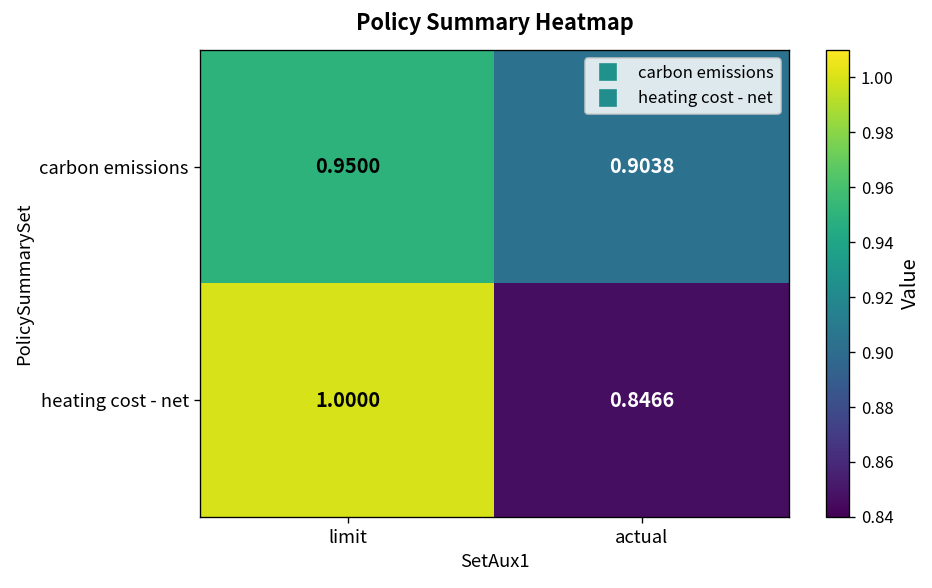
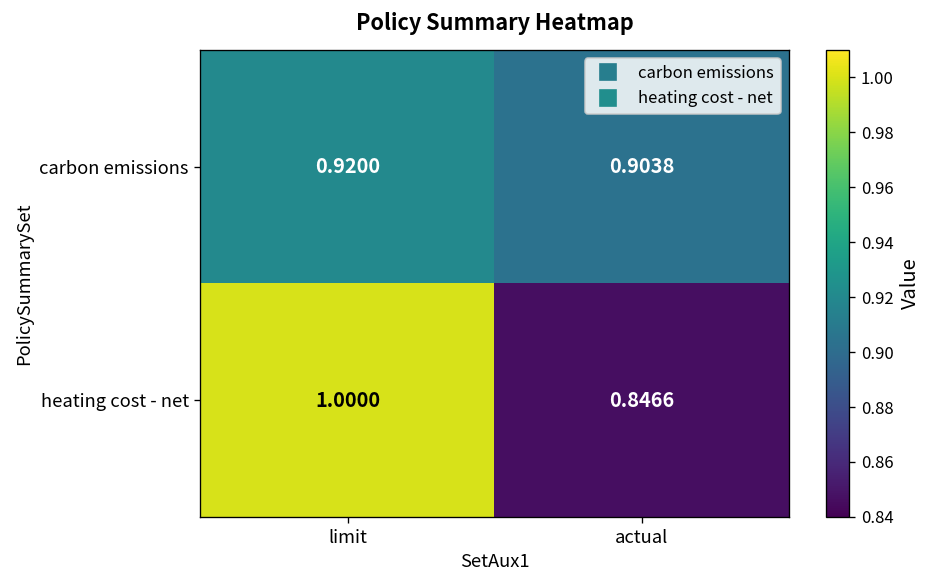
  {
    "carbon emissions": {
-     "limit": 0.9500,
+     "limit": 0.9200,
      "actual": 0.9038
    },
    "heating cost - net": {
      "limit": 1.0000,
      "actual": 0.8466
    }
  }
